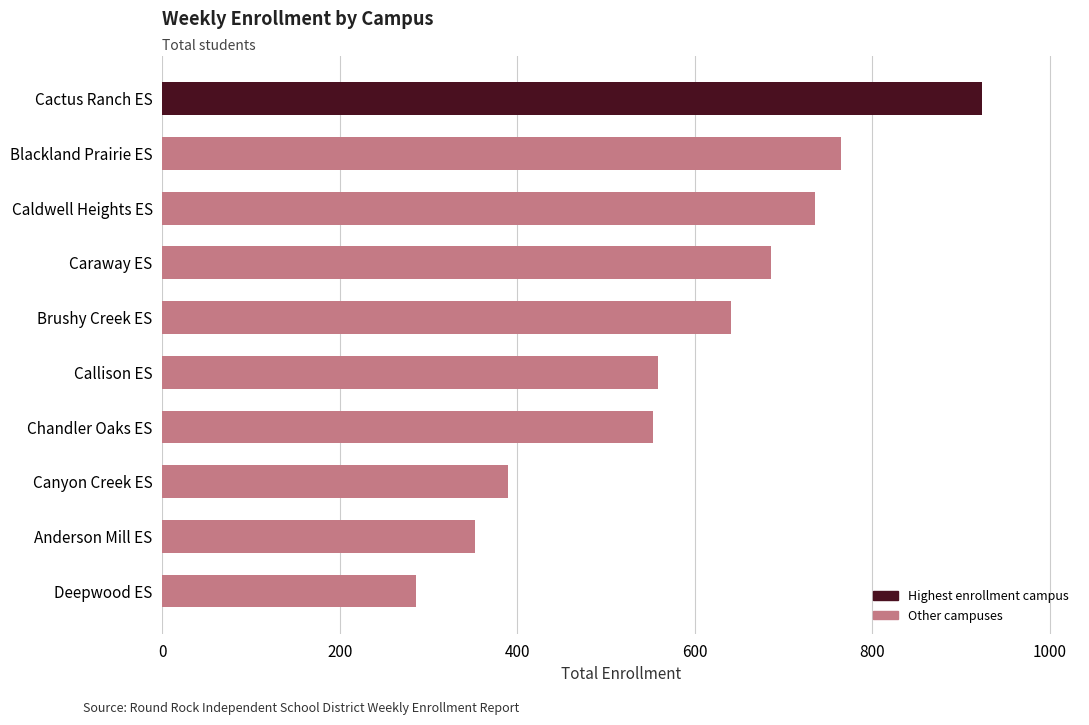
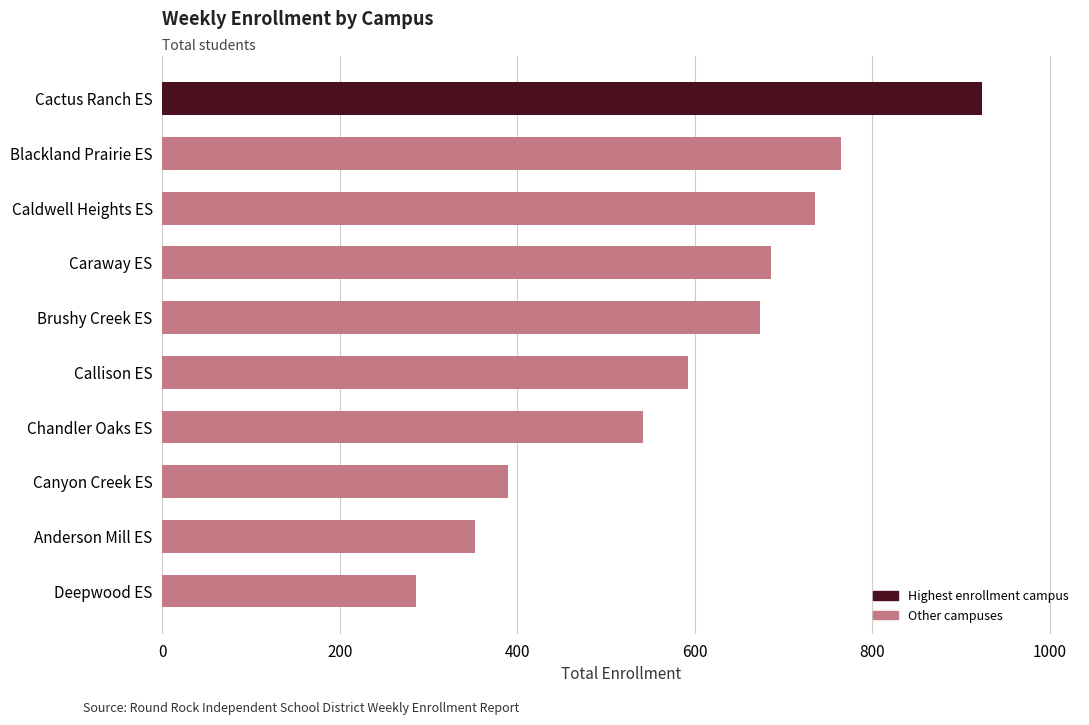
  {
    "Cactus Ranch ES": 920,
    "Blackland Prairie ES": 770,
    "Caldwell Heights ES": 740,
    "Caraway ES": 690,
-   "Brushy Creek ES": 640,
-   "Callison ES": 560,
-   "Chandler Oaks ES": 550,
+   "Brushy Creek ES": 670,
+   "Callison ES": 590,
+   "Chandler Oaks ES": 540,
    "Canyon Creek ES": 390,
    "Anderson Mill ES": 350,
    "Deepwood ES": 290
  }
